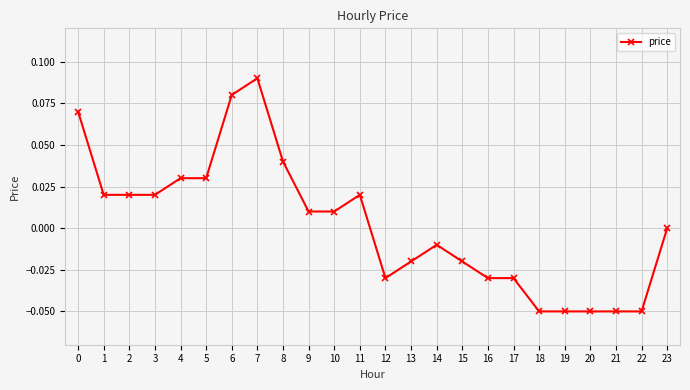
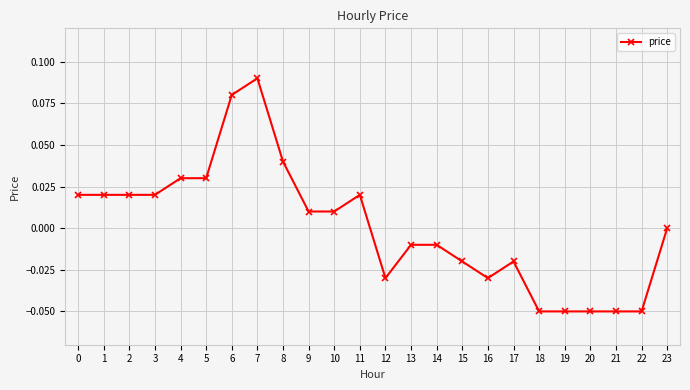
  {
-   "0": 0.07,
+   "0": 0.02,
    "1": 0.02,
    "2": 0.02,
    "3": 0.02,
    "4": 0.03,
    "5": 0.03,
    "6": 0.08,
    "7": 0.09,
    "8": 0.04,
    "9": 0.01,
    "10": 0.01,
    "11": 0.02,
    "12": -0.03,
-   "13": -0.02,
+   "13": -0.01,
    "14": -0.01,
    "15": -0.02,
    "16": -0.03,
-   "17": -0.03,
+   "17": -0.02,
    "18": -0.05,
    "19": -0.05,
    "20": -0.05,
    "21": -0.05,
    "22": -0.05,
    "23": 0.00
  }
